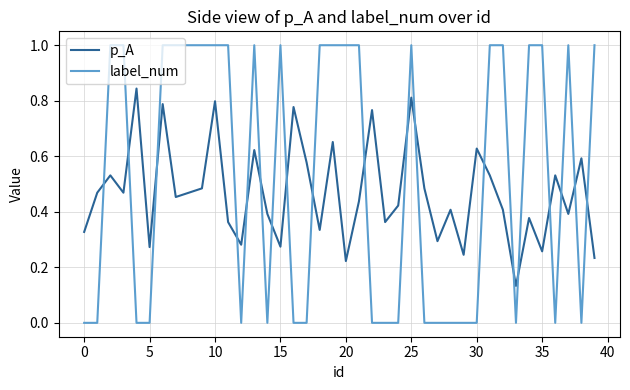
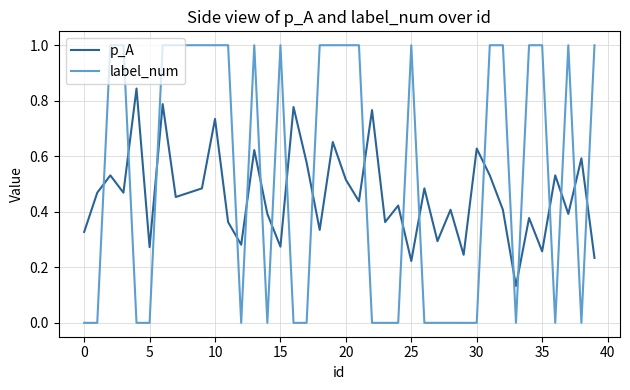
  {
    "p_A": {
      "0": 0.33,
      "5": 0.27,
-     "10": 0.80,
+     "10": 0.73,
      "15": 0.27,
-     "20": 0.22,
-     "25": 0.81,
+     "20": 0.52,
+     "25": 0.22,
      "30": 0.63,
      "35": 0.26
    },
    "label_num": {
      "0": 0.00,
      "5": 0.00,
      "10": 1.00,
      "15": 1.00,
      "20": 1.00,
      "25": 1.00,
      "30": 0.00,
      "35": 1.00
    }
  }
